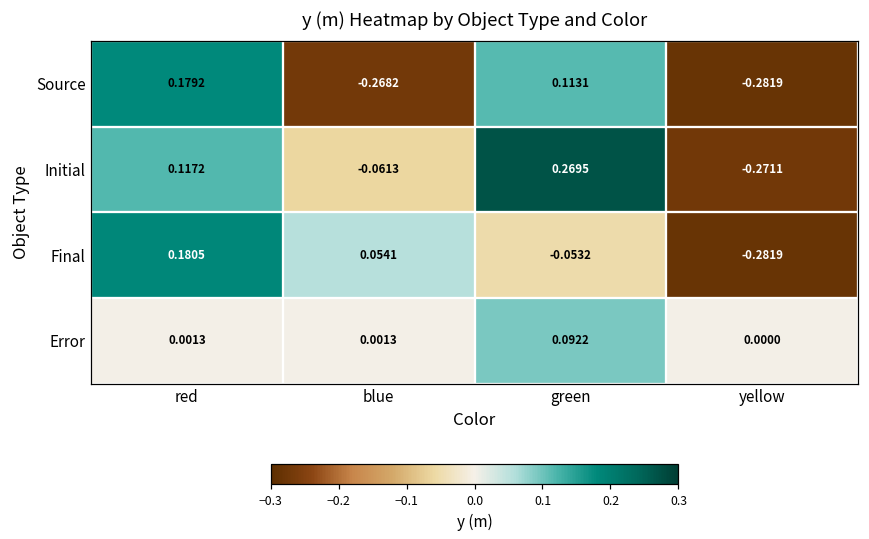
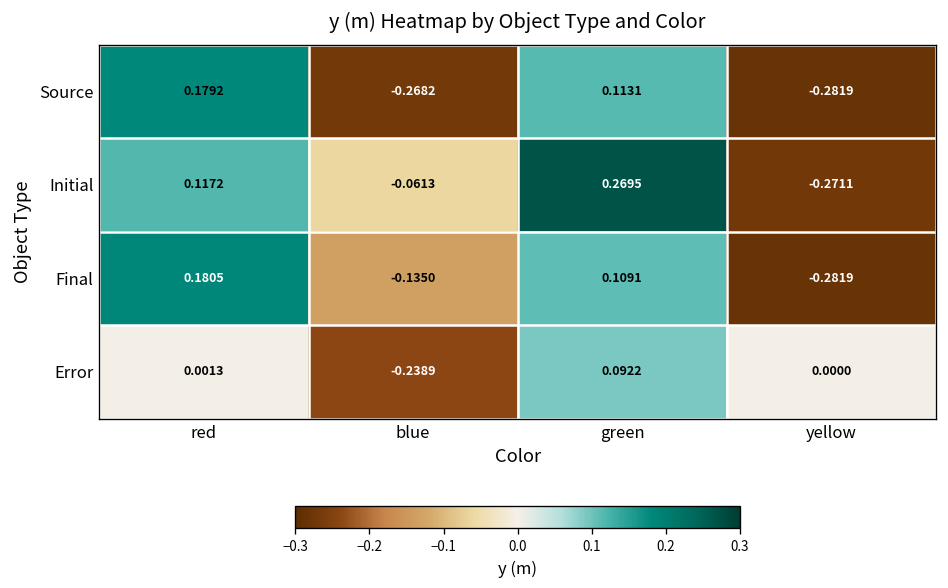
  {
    "Source": {
      "red": 0.1792,
      "blue": -0.2682,
      "green": 0.1131,
      "yellow": -0.2819
    },
    "Initial": {
      "red": 0.1172,
      "blue": -0.0613,
      "green": 0.2695,
      "yellow": -0.2711
    },
    "Final": {
      "red": 0.1805,
-     "blue": 0.0541,
-     "green": -0.0532,
+     "blue": -0.1350,
+     "green": 0.1091,
      "yellow": -0.2819
    },
    "Error": {
      "red": 0.0013,
-     "blue": 0.0013,
+     "blue": -0.2389,
      "green": 0.0922,
      "yellow": 0.0000
    }
  }
